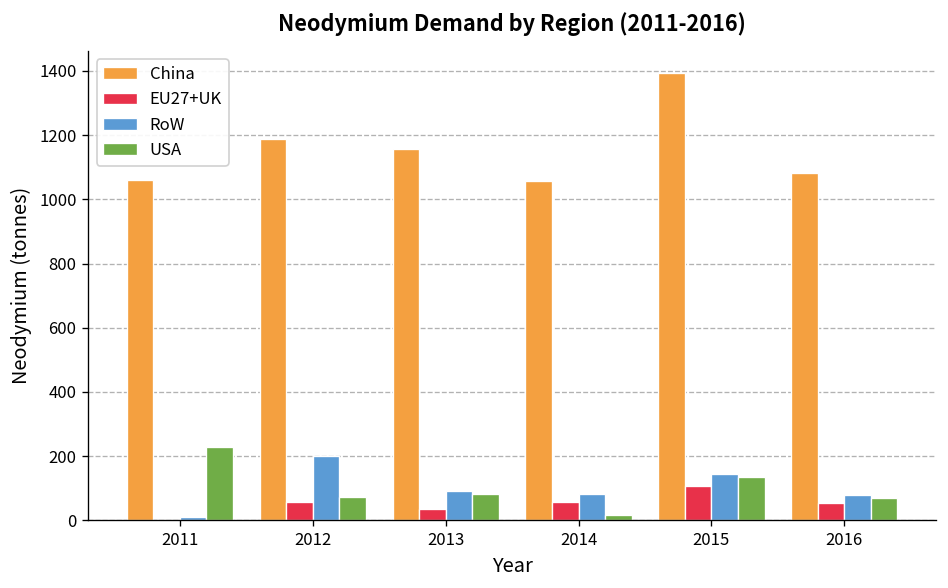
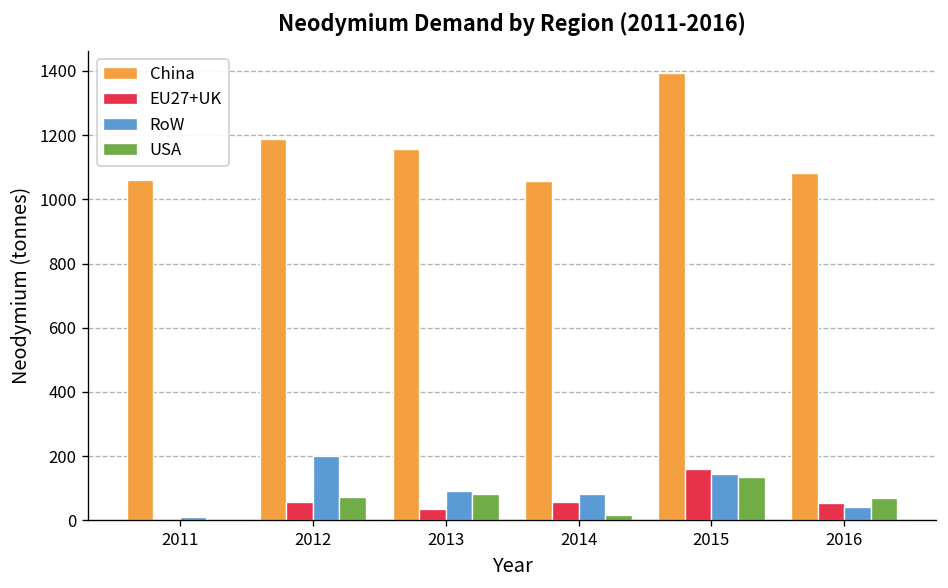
  {
    "China": {
      "2011": 1060,
      "2012": 1190,
      "2013": 1160,
      "2014": 1060,
      "2015": 1390,
      "2016": 1080
    },
    "EU27+UK": {
      "2012": 60,
      "2013": 30,
      "2014": 60,
-     "2015": 110,
+     "2015": 160,
      "2016": 50
    },
    "RoW": {
      "2011": 10,
      "2012": 200,
      "2013": 90,
      "2014": 80,
      "2015": 150,
-     "2016": 80
+     "2016": 40
    },
    "USA": {
-     "2011": 230,
+     "2011": 0,
      "2012": 70,
      "2013": 80,
      "2014": 20,
      "2015": 140,
      "2016": 70
    }
  }
